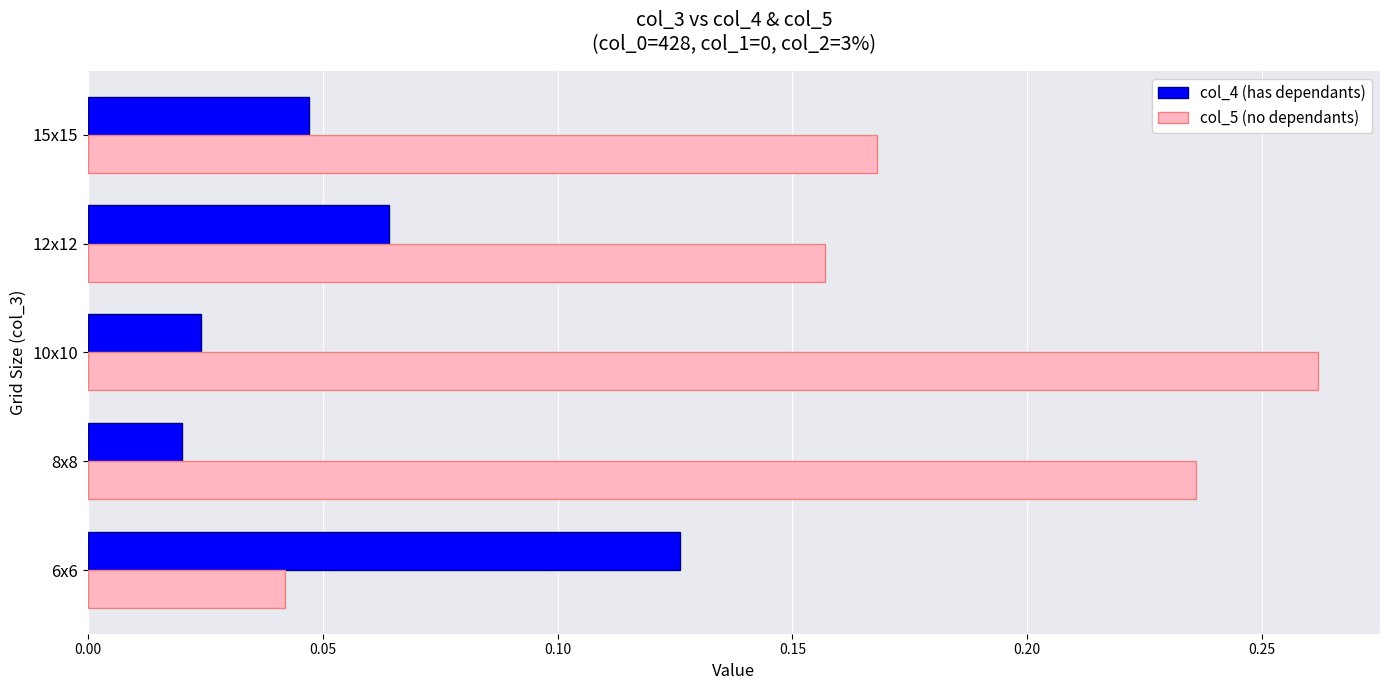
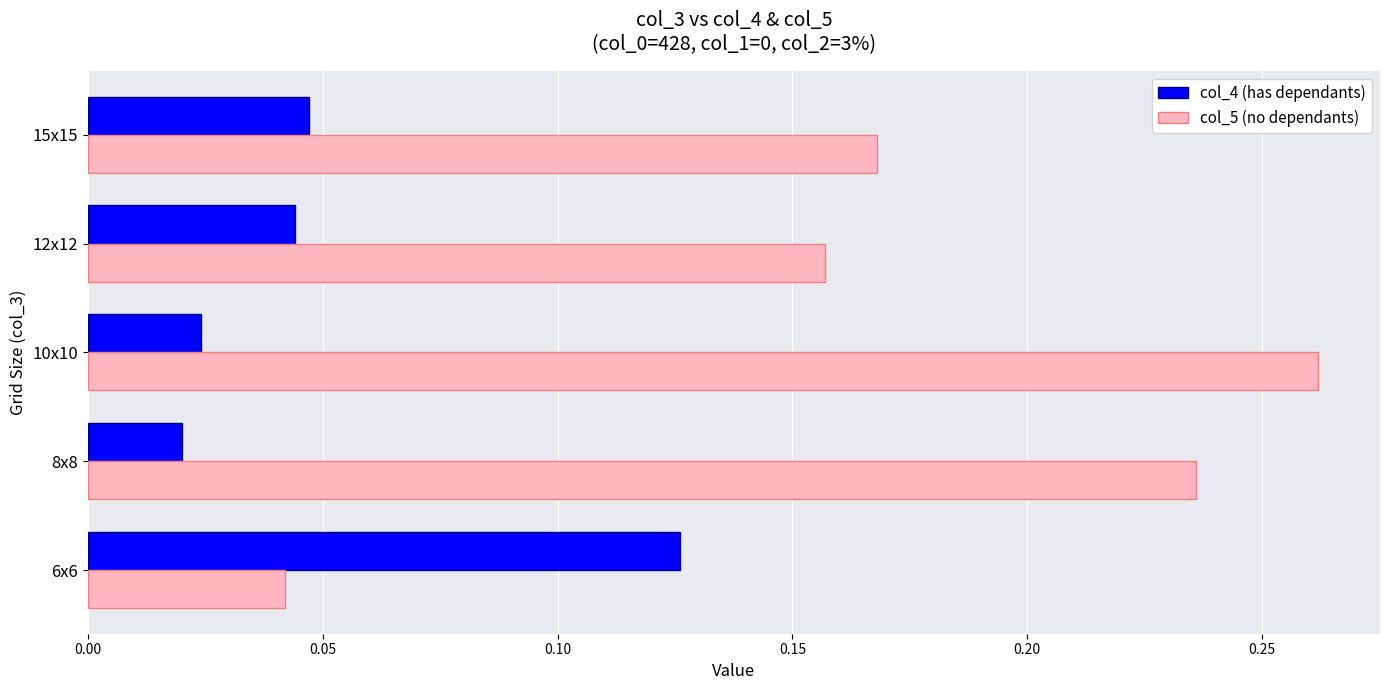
  {
    "col_4 (has dependants)": {
      "15x15": 0.047,
-     "12x12": 0.064,
+     "12x12": 0.044,
      "10x10": 0.024,
      "8x8": 0.020,
      "6x6": 0.126
    },
    "col_5 (no dependants)": {
      "15x15": 0.168,
      "12x12": 0.157,
      "10x10": 0.262,
      "8x8": 0.236,
      "6x6": 0.042
    }
  }
